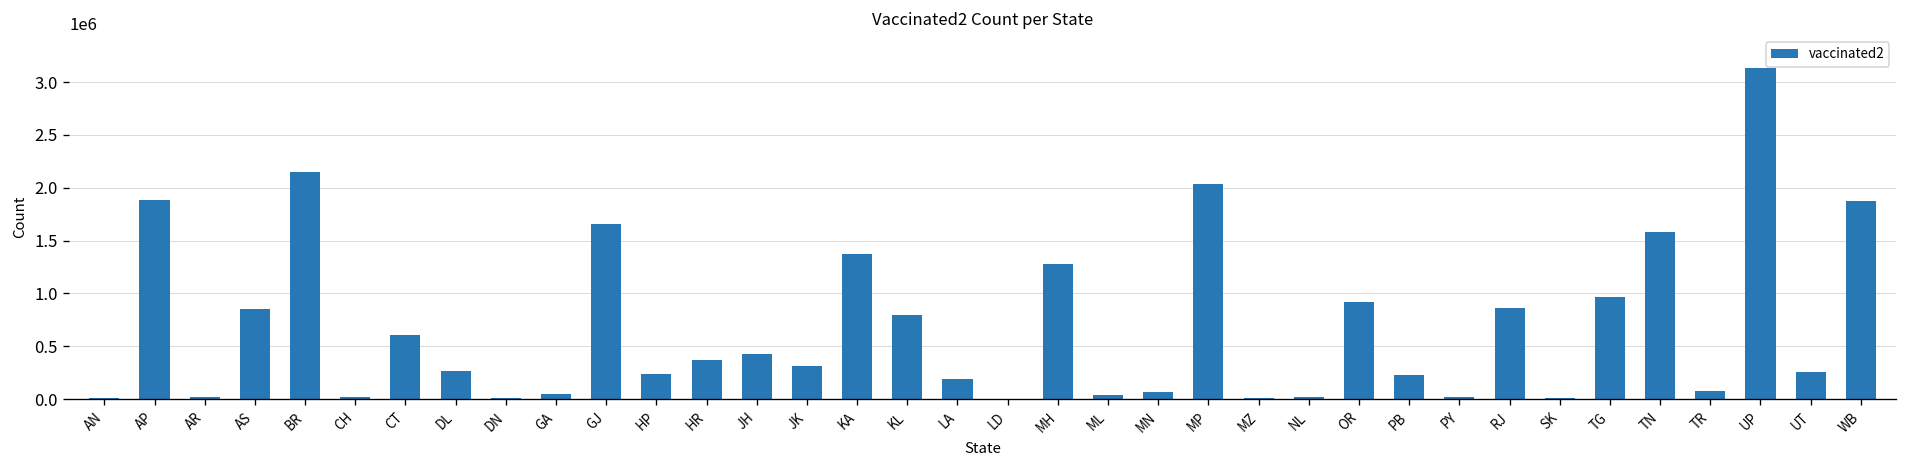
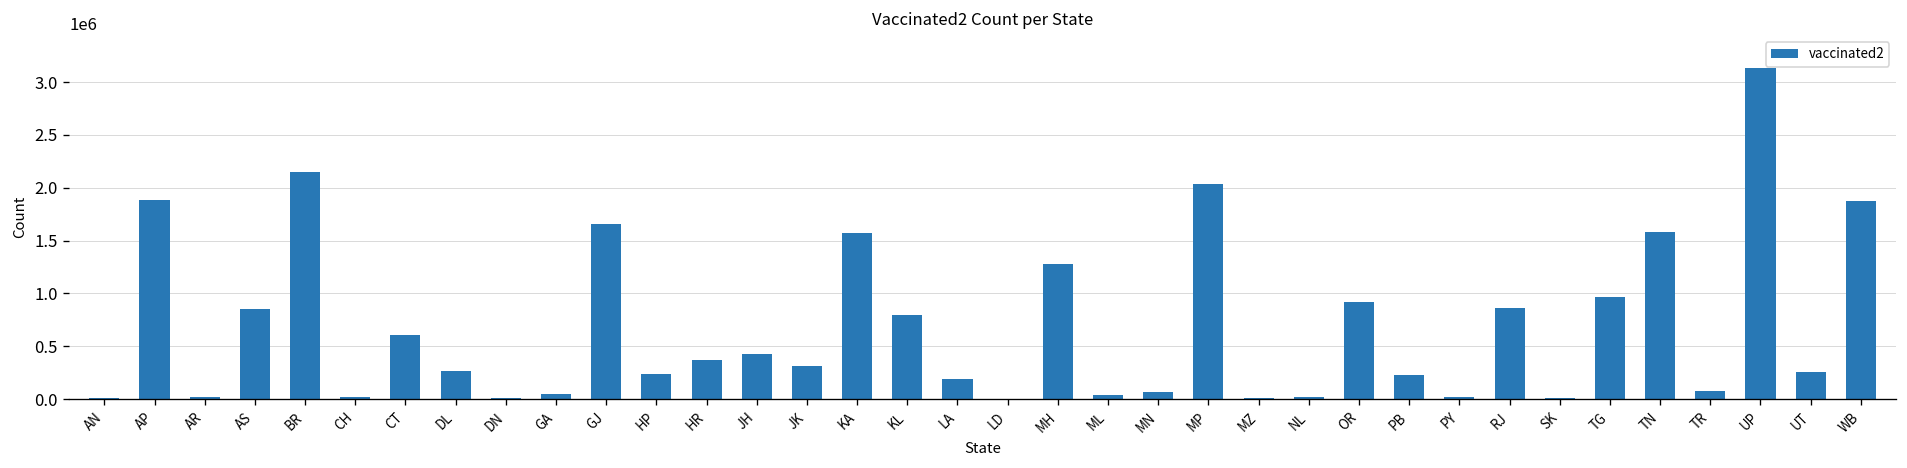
  {
    "AP": 1900000,
    "AS": 800000,
    "BR": 2100000,
    "CT": 600000,
    "DL": 300000,
    "GA": 0,
    "GJ": 1700000,
    "HP": 200000,
    "HR": 400000,
    "JH": 400000,
    "JK": 300000,
-   "KA": 1400000,
+   "KA": 1600000,
    "KL": 800000,
    "LA": 200000,
    "MH": 1300000,
    "ML": 0,
    "MN": 100000,
    "MP": 2000000,
    "OR": 900000,
    "PB": 200000,
    "RJ": 900000,
    "TG": 1000000,
    "TN": 1600000,
    "TR": 100000,
    "UP": 3100000,
    "UT": 300000,
    "WB": 1900000
  }
